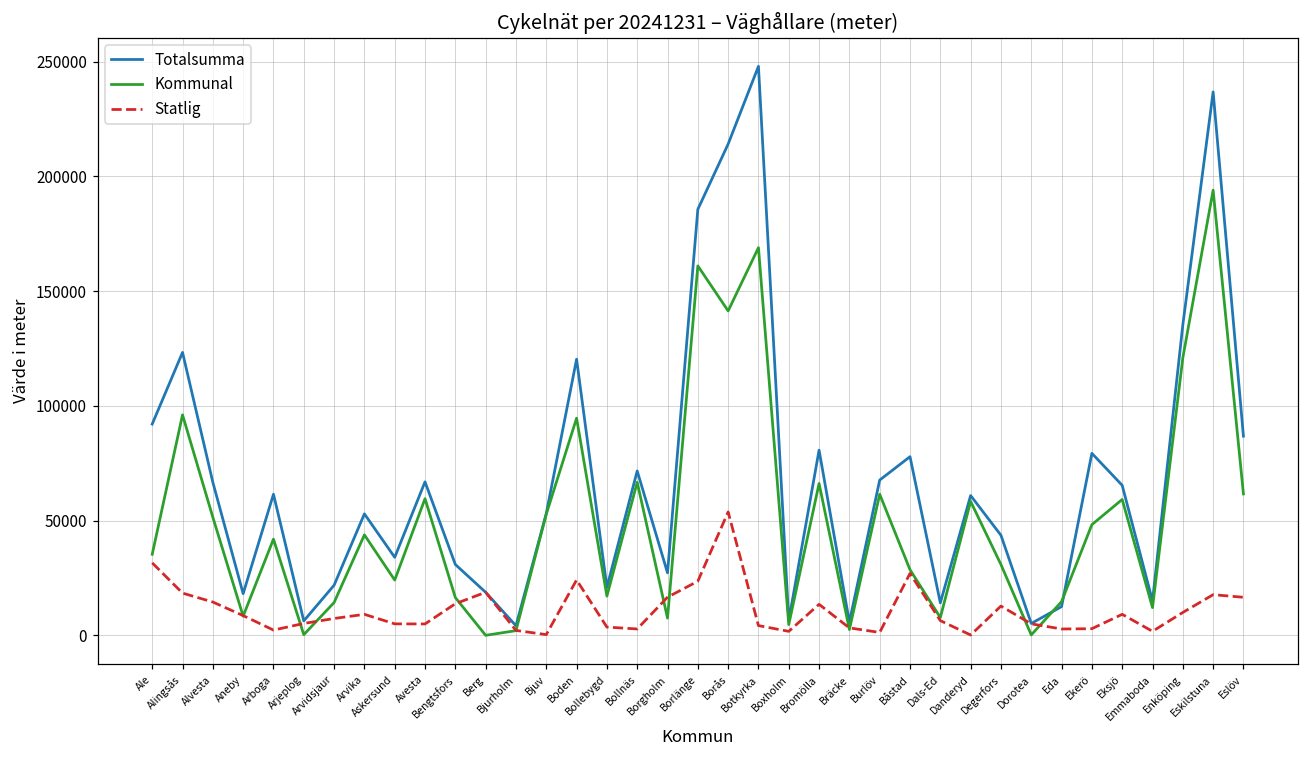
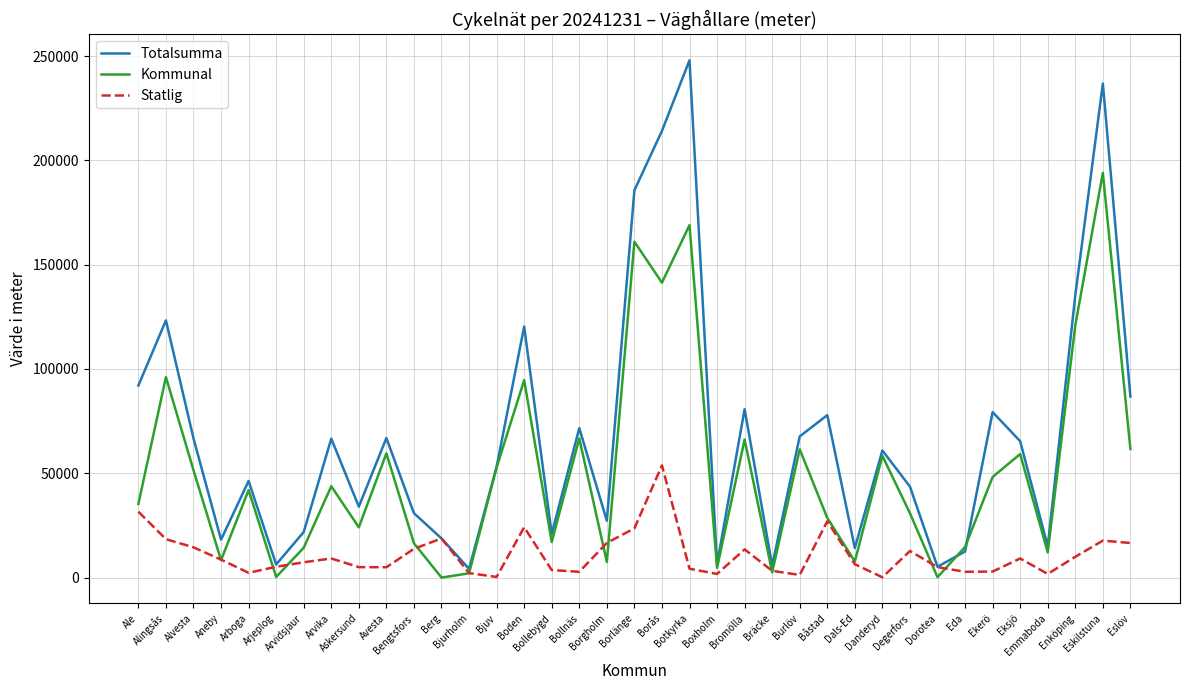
  {
    "Totalsumma": {
      "Ale": 92000,
      "Alingsås": 123000,
      "Alvesta": 67000,
      "Aneby": 18000,
-     "Arboga": 61000,
+     "Arboga": 46000,
      "Arvidsjaur": 22000,
-     "Arvika": 53000,
+     "Arvika": 67000,
      "Askersund": 34000,
      "Avesta": 67000,
      "Bengtsfors": 31000,
      "Bjurholm": 4000,
      "Boden": 120000,
      "Bollebygd": 21000,
      "Bollnäs": 72000,
      "Borgholm": 27000,
      "Borlänge": 186000,
      "Borås": 214000,
      "Botkyrka": 248000,
      "Boxholm": 6000,
      "Bromölla": 81000,
      "Bräcke": 6000,
      "Burlöv": 68000,
      "Båstad": 78000,
      "Dals-Ed": 14000,
      "Danderyd": 61000,
      "Degerfors": 44000,
      "Eda": 13000,
      "Ekerö": 79000,
      "Eksjö": 65000,
      "Emmaboda": 15000,
      "Enköping": 135000,
      "Eskilstuna": 237000,
      "Eslöv": 87000
    },
    "Kommunal": {
      "Ale": 35000,
      "Alingsås": 96000,
      "Alvesta": 51000,
      "Arboga": 42000,
      "Arjeplog": 0,
      "Arvidsjaur": 14000,
      "Arvika": 44000,
      "Askersund": 24000,
      "Avesta": 60000,
      "Bengtsfors": 16000,
      "Berg": 0,
      "Boden": 95000,
      "Bollebygd": 17000,
      "Bollnäs": 67000,
      "Borgholm": 7000,
      "Borlänge": 161000,
      "Borås": 141000,
      "Botkyrka": 169000,
      "Boxholm": 5000,
      "Bromölla": 66000,
      "Burlöv": 61000,
      "Båstad": 29000,
      "Dals-Ed": 8000,
      "Danderyd": 58000,
      "Degerfors": 31000,
      "Dorotea": 0,
      "Eda": 15000,
      "Ekerö": 48000,
      "Eksjö": 59000,
      "Emmaboda": 12000,
      "Enköping": 121000,
      "Eskilstuna": 194000,
      "Eslöv": 62000
    },
    "Statlig": {
      "Ale": 32000,
      "Alingsås": 18000,
      "Alvesta": 15000,
      "Arboga": 2000,
      "Arvidsjaur": 7000,
      "Arvika": 9000,
      "Askersund": 5000,
      "Avesta": 5000,
      "Bengtsfors": 14000,
      "Bjuv": 0,
      "Boden": 24000,
      "Bollebygd": 4000,
      "Bollnäs": 3000,
      "Borgholm": 17000,
      "Borlänge": 24000,
      "Borås": 54000,
      "Botkyrka": 4000,
      "Boxholm": 2000,
      "Bromölla": 14000,
      "Burlöv": 1000,
      "Båstad": 27000,
      "Dals-Ed": 6000,
      "Danderyd": 0,
      "Degerfors": 13000,
      "Eda": 3000,
      "Ekerö": 3000,
      "Eksjö": 9000,
      "Emmaboda": 2000,
      "Enköping": 10000,
      "Eskilstuna": 18000,
      "Eslöv": 17000
    }
  }
